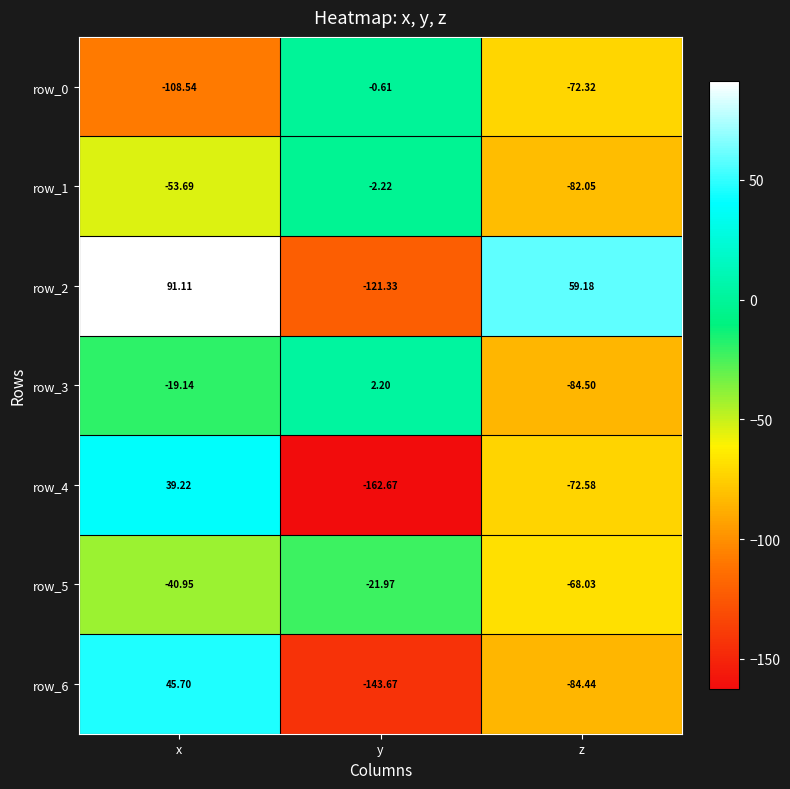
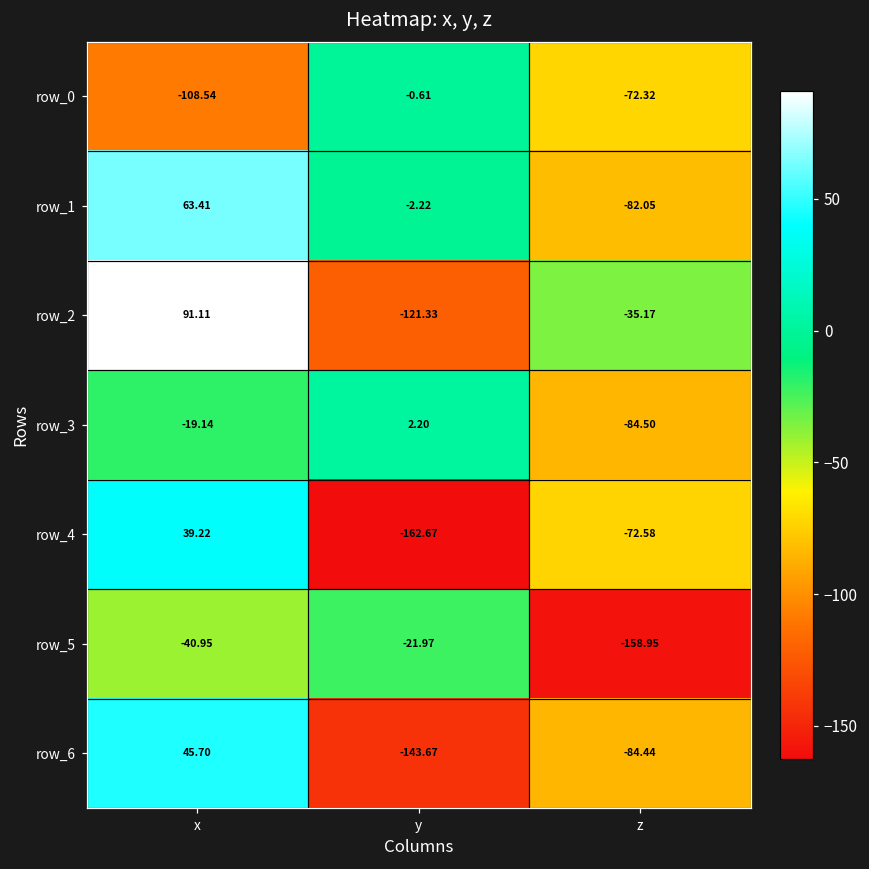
  {
    "row_0": {
      "x": -108.54,
      "y": -0.61,
      "z": -72.32
    },
    "row_1": {
-     "x": -53.69,
+     "x": 63.41,
      "y": -2.22,
      "z": -82.05
    },
    "row_2": {
      "x": 91.11,
      "y": -121.33,
-     "z": 59.18
+     "z": -35.17
    },
    "row_3": {
      "x": -19.14,
      "y": 2.20,
      "z": -84.50
    },
    "row_4": {
      "x": 39.22,
      "y": -162.67,
      "z": -72.58
    },
    "row_5": {
      "x": -40.95,
      "y": -21.97,
-     "z": -68.03
+     "z": -158.95
    },
    "row_6": {
      "x": 45.70,
      "y": -143.67,
      "z": -84.44
    }
  }
